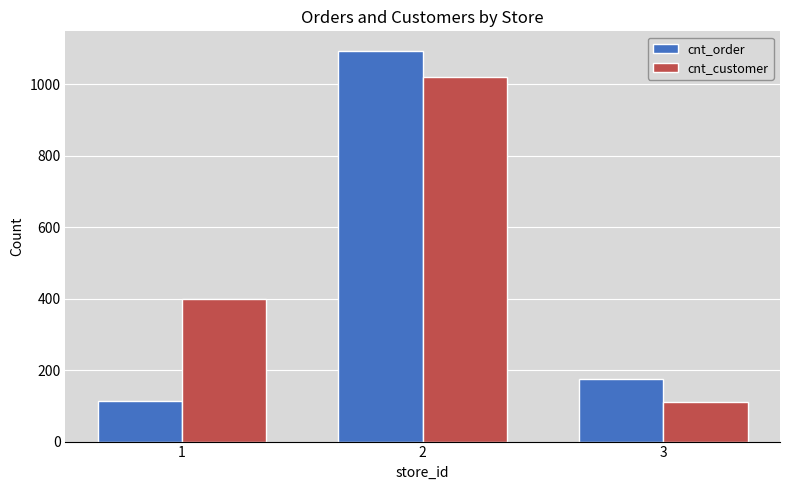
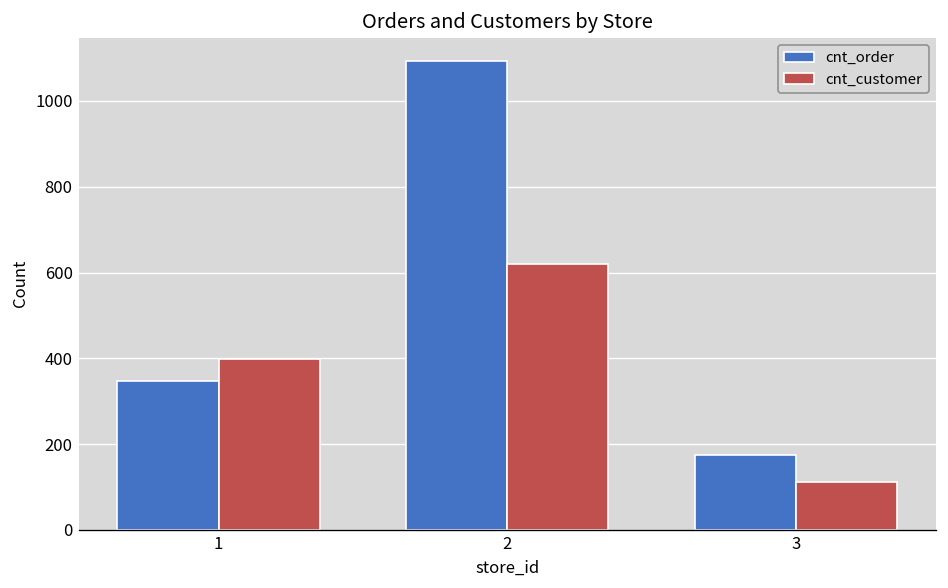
  {
    "cnt_order": {
-     "1": 110,
+     "1": 350,
      "2": 1090,
      "3": 170
    },
    "cnt_customer": {
      "1": 400,
-     "2": 1020,
+     "2": 620,
      "3": 110
    }
  }
